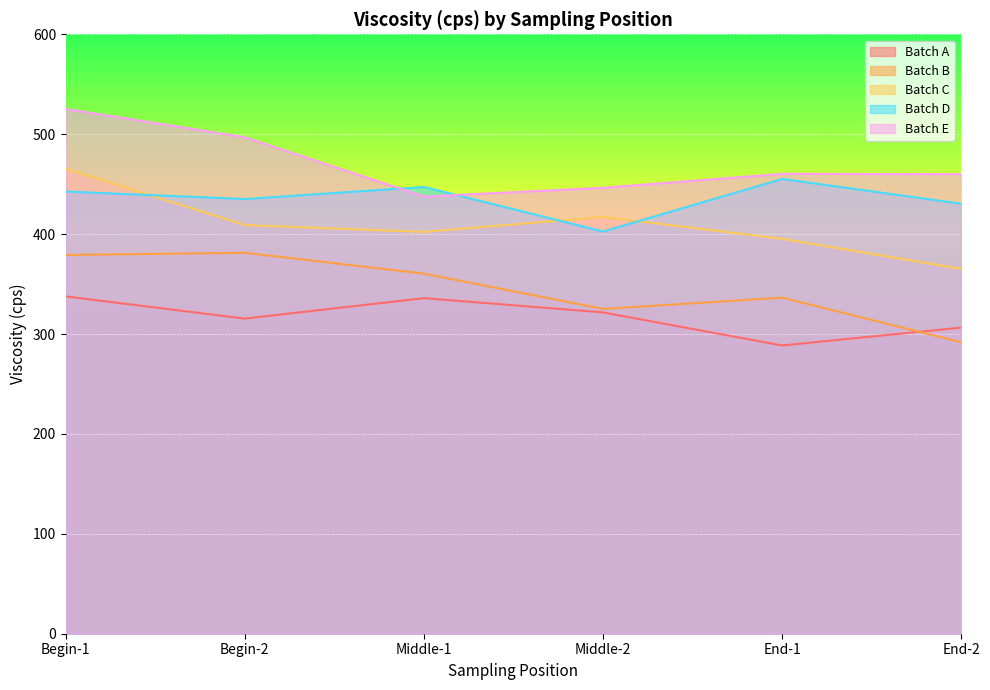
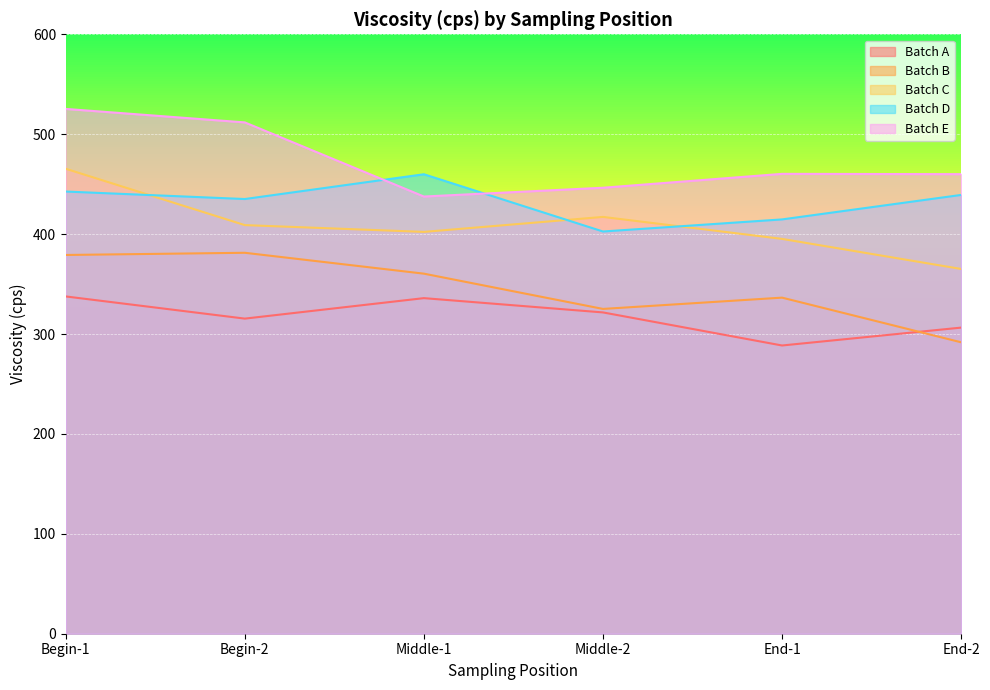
  {
    "Batch D": {
      "Begin-1": 440,
      "Begin-2": 440,
-     "Middle-1": 450,
+     "Middle-1": 460,
      "Middle-2": 400,
-     "End-1": 460,
-     "End-2": 430
+     "End-1": 410,
+     "End-2": 440
    },
    "Batch E": {
      "Begin-1": 530,
-     "Begin-2": 500,
+     "Begin-2": 510,
      "Middle-1": 440,
      "Middle-2": 450,
      "End-1": 460,
      "End-2": 460
    }
  }
